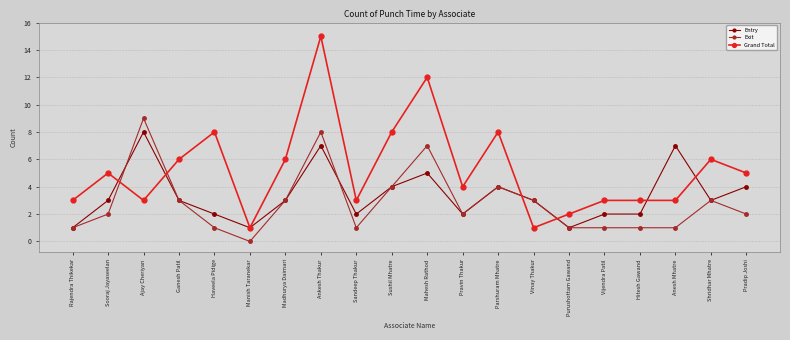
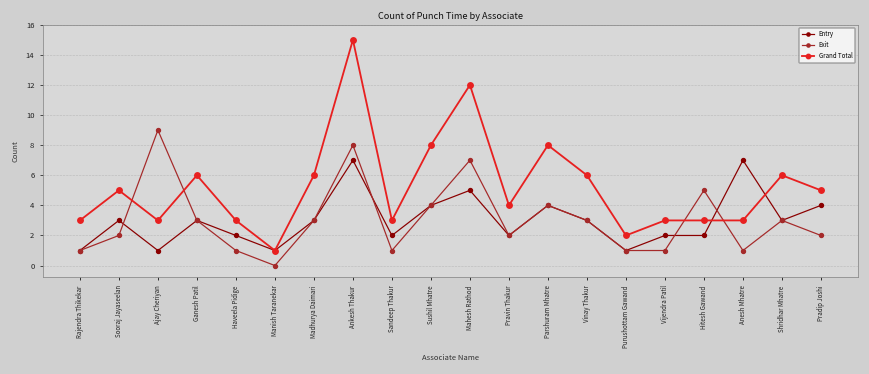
  {
    "Entry": {
      "Sooraj Jayaseelan": 3,
-     "Ajay Cheriyan": 8,
+     "Ajay Cheriyan": 1,
      "Haveela Pidige": 2,
      "Ankesh Thakur": 7,
      "Sandeep Thakur": 2,
      "Mahesh Rathod": 5,
      "Vijendra Patil": 2,
      "Hitesh Gawand": 2,
      "Anesh Mhatre": 7,
      "Pradip Joshi": 4
    },
    "Exit": {
      "Sooraj Jayaseelan": 2,
      "Ajay Cheriyan": 9,
      "Haveela Pidige": 1,
      "Manish Taranekar": 0,
      "Ankesh Thakur": 8,
      "Sandeep Thakur": 1,
      "Mahesh Rathod": 7,
      "Vijendra Patil": 1,
-     "Hitesh Gawand": 1,
+     "Hitesh Gawand": 5,
      "Anesh Mhatre": 1,
      "Pradip Joshi": 2
    },
    "Grand Total": {
      "Rajendra Thikekar": 3,
      "Sooraj Jayaseelan": 5,
      "Ajay Cheriyan": 3,
      "Ganesh Patil": 6,
-     "Haveela Pidige": 8,
+     "Haveela Pidige": 3,
      "Madhurya Daimari": 6,
      "Ankesh Thakur": 15,
      "Sandeep Thakur": 3,
      "Sushil Mhatre": 8,
      "Mahesh Rathod": 12,
      "Pravin Thakur": 4,
      "Parshuram Mhatre": 8,
-     "Vinay Thakur": 1,
+     "Vinay Thakur": 6,
      "Purushottam Gawand": 2,
      "Vijendra Patil": 3,
      "Hitesh Gawand": 3,
      "Anesh Mhatre": 3,
      "Shridhar Mhatre": 6,
      "Pradip Joshi": 5
    }
  }
